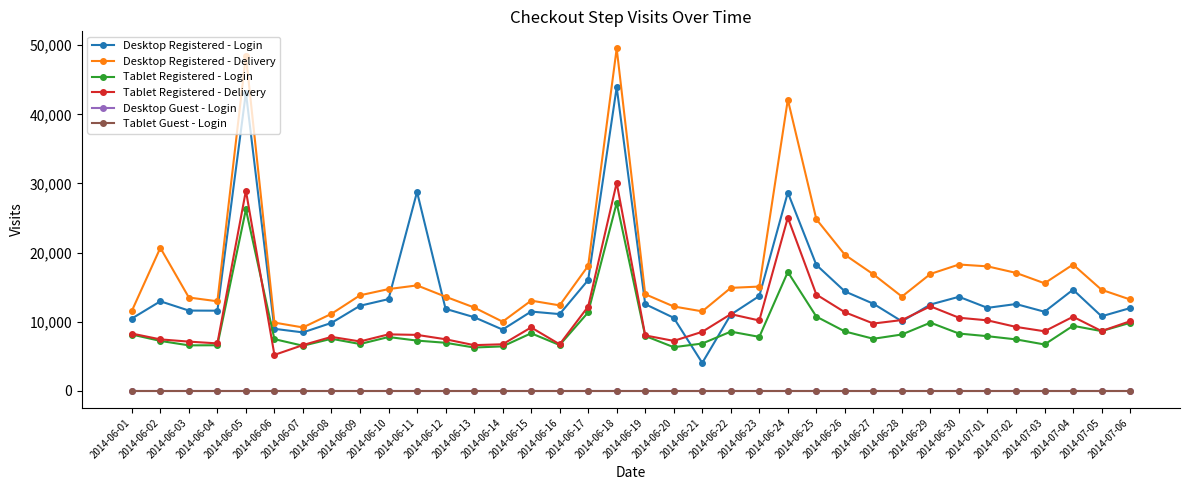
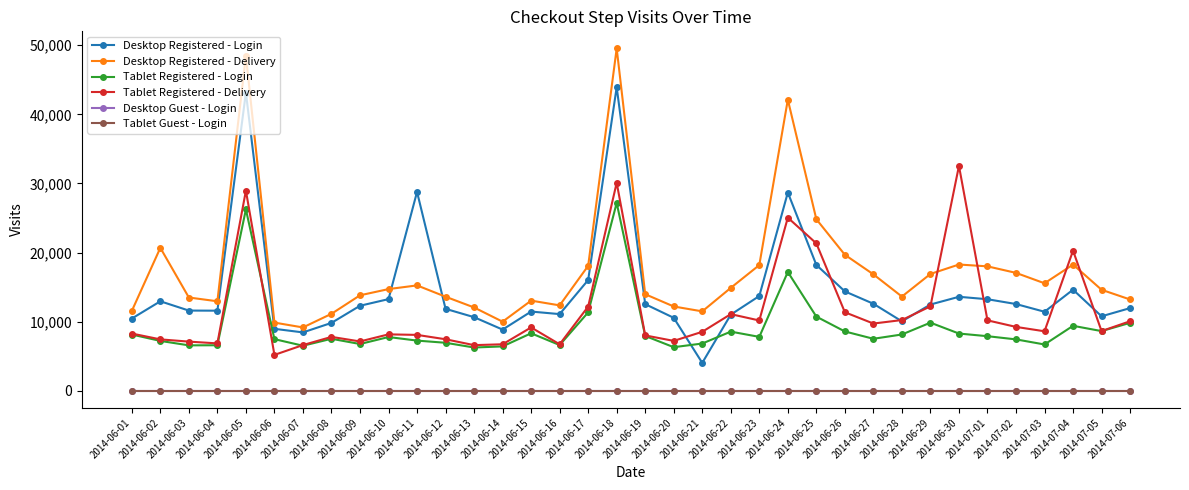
  {
    "Desktop Registered - Login": {
      "2014-06-01": "10,000",
      "2014-06-02": "13,000",
      "2014-06-03": "12,000",
      "2014-06-04": "12,000",
      "2014-06-06": "9,000",
      "2014-06-07": "8,000",
      "2014-06-08": "10,000",
      "2014-06-09": "12,000",
      "2014-06-10": "13,000",
      "2014-06-11": "29,000",
      "2014-06-12": "12,000",
      "2014-06-13": "11,000",
      "2014-06-14": "9,000",
      "2014-06-15": "11,000",
      "2014-06-16": "11,000",
      "2014-06-17": "16,000",
      "2014-06-18": "44,000",
      "2014-06-19": "13,000",
      "2014-06-20": "11,000",
      "2014-06-21": "4,000",
      "2014-06-23": "14,000",
      "2014-06-24": "29,000",
      "2014-06-25": "18,000",
      "2014-06-26": "14,000",
      "2014-06-27": "13,000",
      "2014-06-30": "14,000",
-     "2014-07-01": "12,000",
+     "2014-07-01": "13,000",
      "2014-07-02": "13,000",
      "2014-07-03": "11,000",
      "2014-07-04": "15,000",
      "2014-07-05": "11,000",
      "2014-07-06": "12,000"
    },
    "Desktop Registered - Delivery": {
      "2014-06-01": "12,000",
      "2014-06-02": "21,000",
      "2014-06-03": "13,000",
      "2014-06-04": "13,000",
      "2014-06-06": "10,000",
      "2014-06-07": "9,000",
      "2014-06-08": "11,000",
      "2014-06-09": "14,000",
      "2014-06-10": "15,000",
      "2014-06-11": "15,000",
      "2014-06-12": "14,000",
      "2014-06-13": "12,000",
      "2014-06-14": "10,000",
      "2014-06-15": "13,000",
      "2014-06-16": "12,000",
      "2014-06-17": "18,000",
      "2014-06-18": "50,000",
      "2014-06-19": "14,000",
      "2014-06-20": "12,000",
      "2014-06-21": "11,000",
      "2014-06-22": "15,000",
-     "2014-06-23": "15,000",
+     "2014-06-23": "18,000",
      "2014-06-24": "42,000",
      "2014-06-25": "25,000",
      "2014-06-26": "20,000",
      "2014-06-27": "17,000",
      "2014-06-28": "14,000",
      "2014-06-29": "17,000",
      "2014-06-30": "18,000",
      "2014-07-01": "18,000",
      "2014-07-02": "17,000",
      "2014-07-03": "16,000",
      "2014-07-04": "18,000",
      "2014-07-05": "15,000",
      "2014-07-06": "13,000"
    },
    "Tablet Registered - Login": {
      "2014-06-03": "7,000",
      "2014-06-05": "26,000",
      "2014-06-06": "7,000",
      "2014-06-09": "7,000",
      "2014-06-10": "8,000",
      "2014-06-11": "7,000",
      "2014-06-12": "7,000",
      "2014-06-15": "8,000",
      "2014-06-17": "11,000",
      "2014-06-18": "27,000",
      "2014-06-20": "6,000",
      "2014-06-21": "7,000",
      "2014-06-22": "9,000",
      "2014-06-23": "8,000",
      "2014-06-24": "17,000",
      "2014-06-25": "11,000",
      "2014-06-26": "9,000",
      "2014-06-27": "8,000",
      "2014-06-28": "8,000",
      "2014-06-29": "10,000",
      "2014-06-30": "8,000",
      "2014-07-01": "8,000",
      "2014-07-02": "7,000",
      "2014-07-03": "7,000",
      "2014-07-04": "9,000"
    },
    "Tablet Registered - Delivery": {
      "2014-06-03": "7,000",
      "2014-06-05": "29,000",
      "2014-06-06": "5,000",
      "2014-06-09": "7,000",
      "2014-06-10": "8,000",
      "2014-06-11": "8,000",
      "2014-06-12": "7,000",
      "2014-06-15": "9,000",
      "2014-06-17": "12,000",
      "2014-06-18": "30,000",
      "2014-06-20": "7,000",
      "2014-06-21": "9,000",
      "2014-06-23": "10,000",
      "2014-06-24": "25,000",
-     "2014-06-25": "14,000",
+     "2014-06-25": "21,000",
      "2014-06-26": "11,000",
      "2014-06-27": "10,000",
-     "2014-06-30": "11,000",
+     "2014-06-30": "33,000",
      "2014-07-01": "10,000",
      "2014-07-02": "9,000",
      "2014-07-03": "9,000",
-     "2014-07-04": "11,000"
+     "2014-07-04": "20,000"
    },
    "Tablet Guest - Login": {
      "2014-06-01": "0",
      "2014-06-02": "0",
      "2014-06-03": "0",
      "2014-06-04": "0",
      "2014-06-05": "0",
      "2014-06-06": "0",
      "2014-06-07": "0",
      "2014-06-08": "0",
      "2014-06-09": "0",
      "2014-06-10": "0",
      "2014-06-11": "0",
      "2014-06-12": "0",
      "2014-06-13": "0",
      "2014-06-14": "0",
      "2014-06-15": "0",
      "2014-06-16": "0",
      "2014-06-17": "0",
      "2014-06-18": "0",
      "2014-06-19": "0",
      "2014-06-20": "0",
      "2014-06-21": "0",
      "2014-06-22": "0",
      "2014-06-23": "0",
      "2014-06-24": "0",
      "2014-06-25": "0",
      "2014-06-26": "0",
      "2014-06-27": "0",
      "2014-06-28": "0",
      "2014-06-29": "0",
      "2014-06-30": "0",
      "2014-07-01": "0",
      "2014-07-02": "0",
      "2014-07-03": "0",
      "2014-07-04": "0",
      "2014-07-05": "0",
      "2014-07-06": "0"
    }
  }
